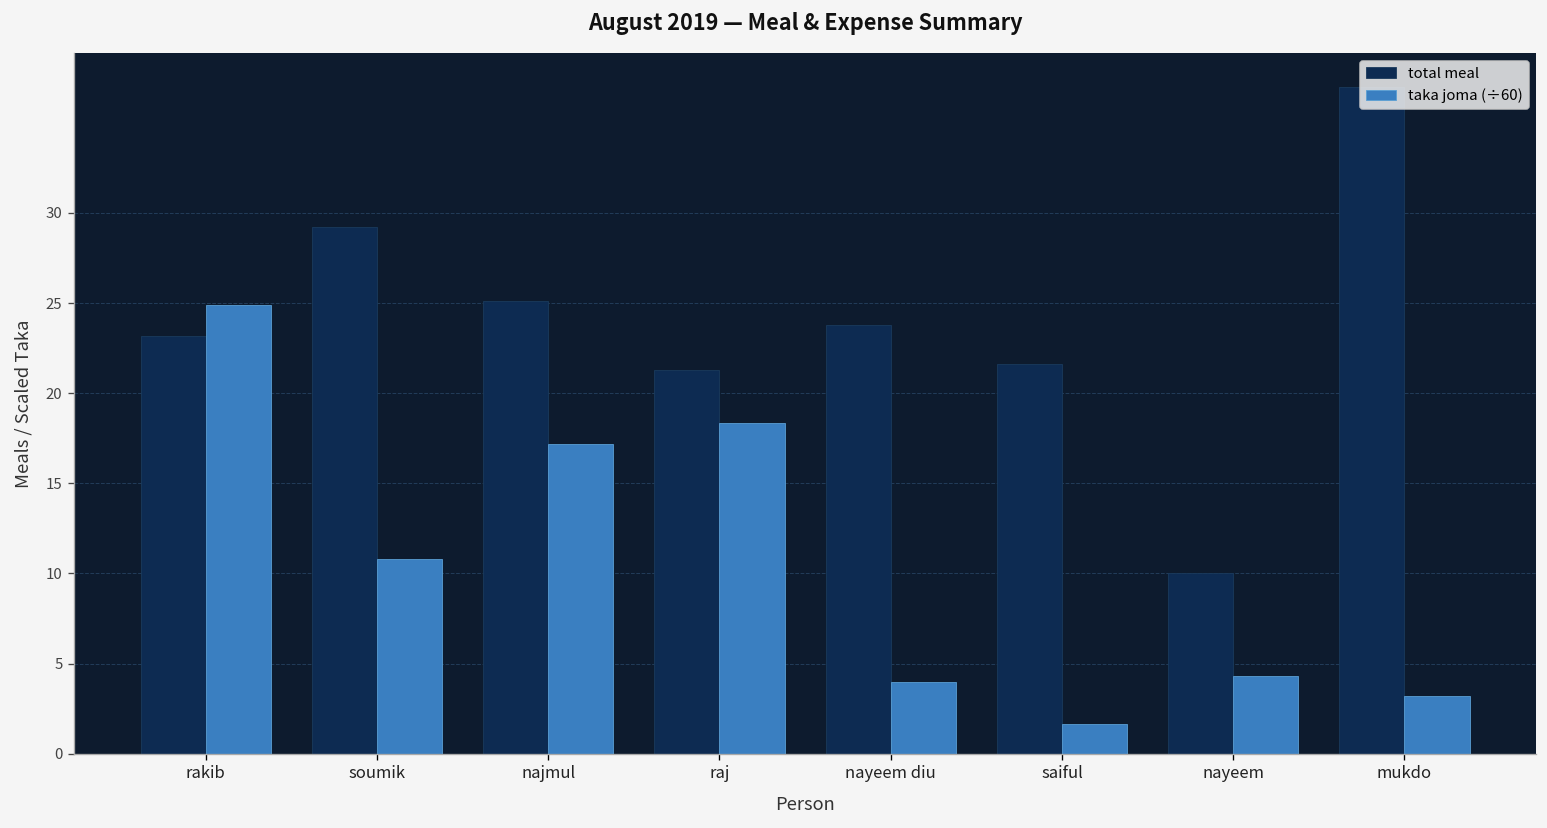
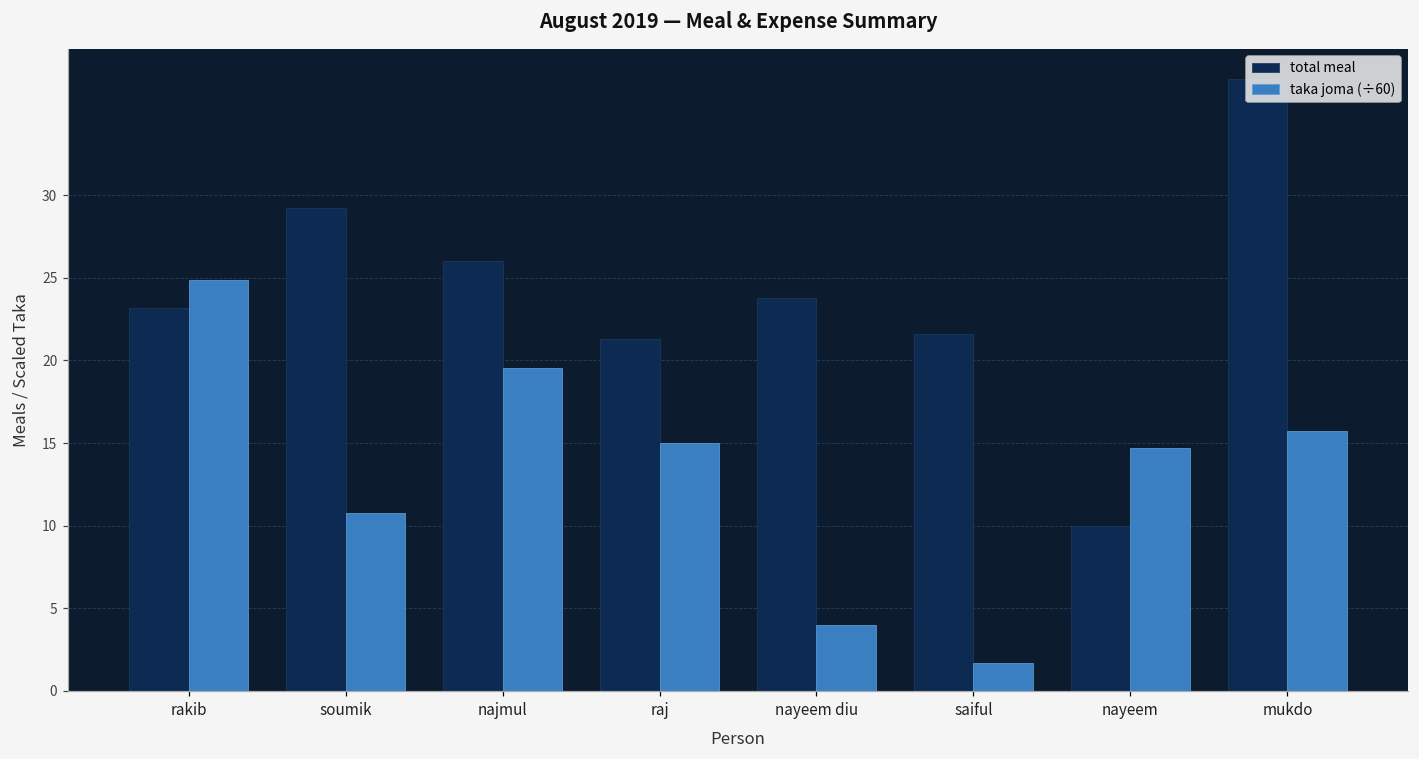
  {
    "total meal": {
      "rakib": 23.2,
      "soumik": 29.2,
-     "najmul": 25.1,
+     "najmul": 26.0,
      "raj": 21.3,
      "nayeem diu": 23.8,
      "saiful": 21.6,
      "nayeem": 10.0
    },
    "taka joma (÷60)": {
      "rakib": 24.9,
      "soumik": 10.8,
-     "najmul": 17.2,
-     "raj": 18.3,
+     "najmul": 19.5,
+     "raj": 15.0,
      "nayeem diu": 4.0,
      "saiful": 1.7,
-     "nayeem": 4.3,
-     "mukdo": 3.2
+     "nayeem": 14.7,
+     "mukdo": 15.8
    }
  }
